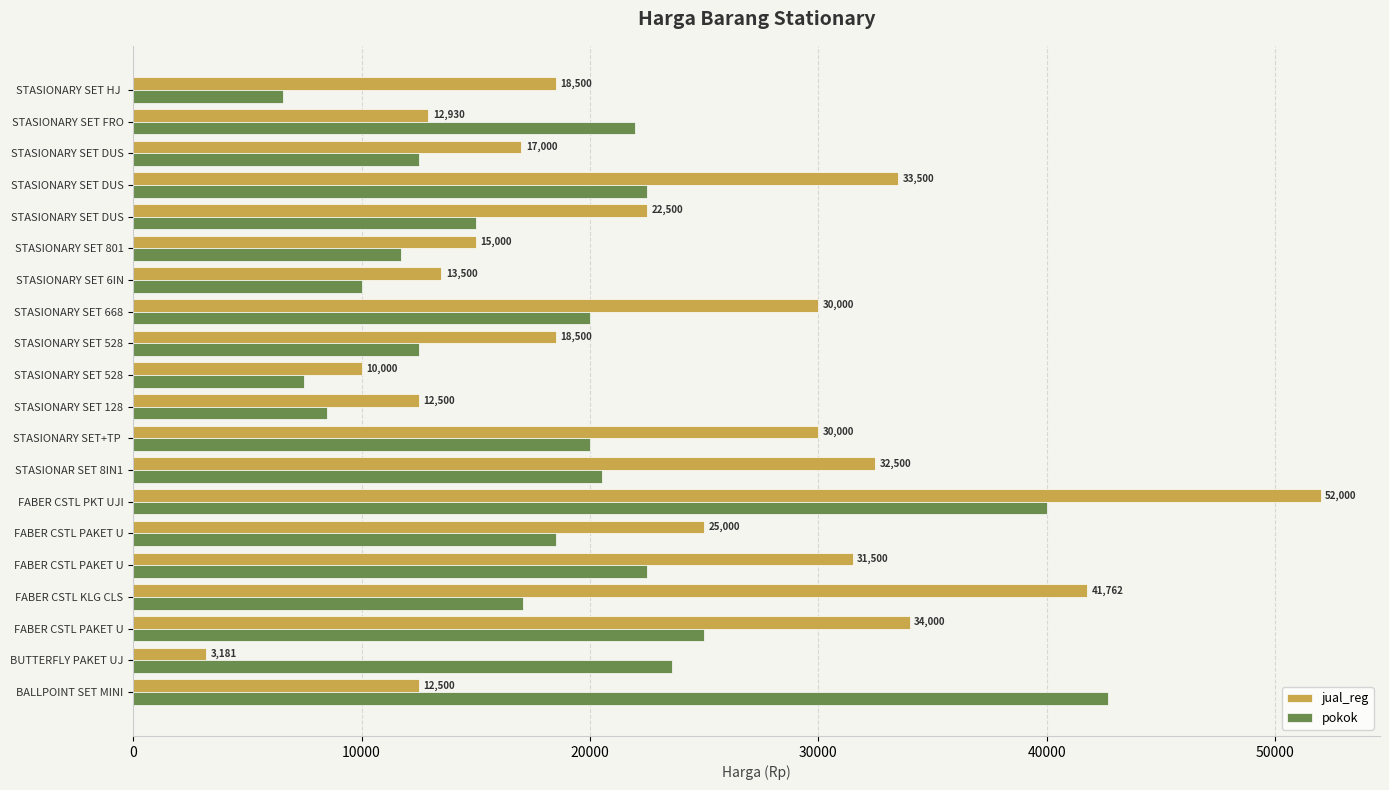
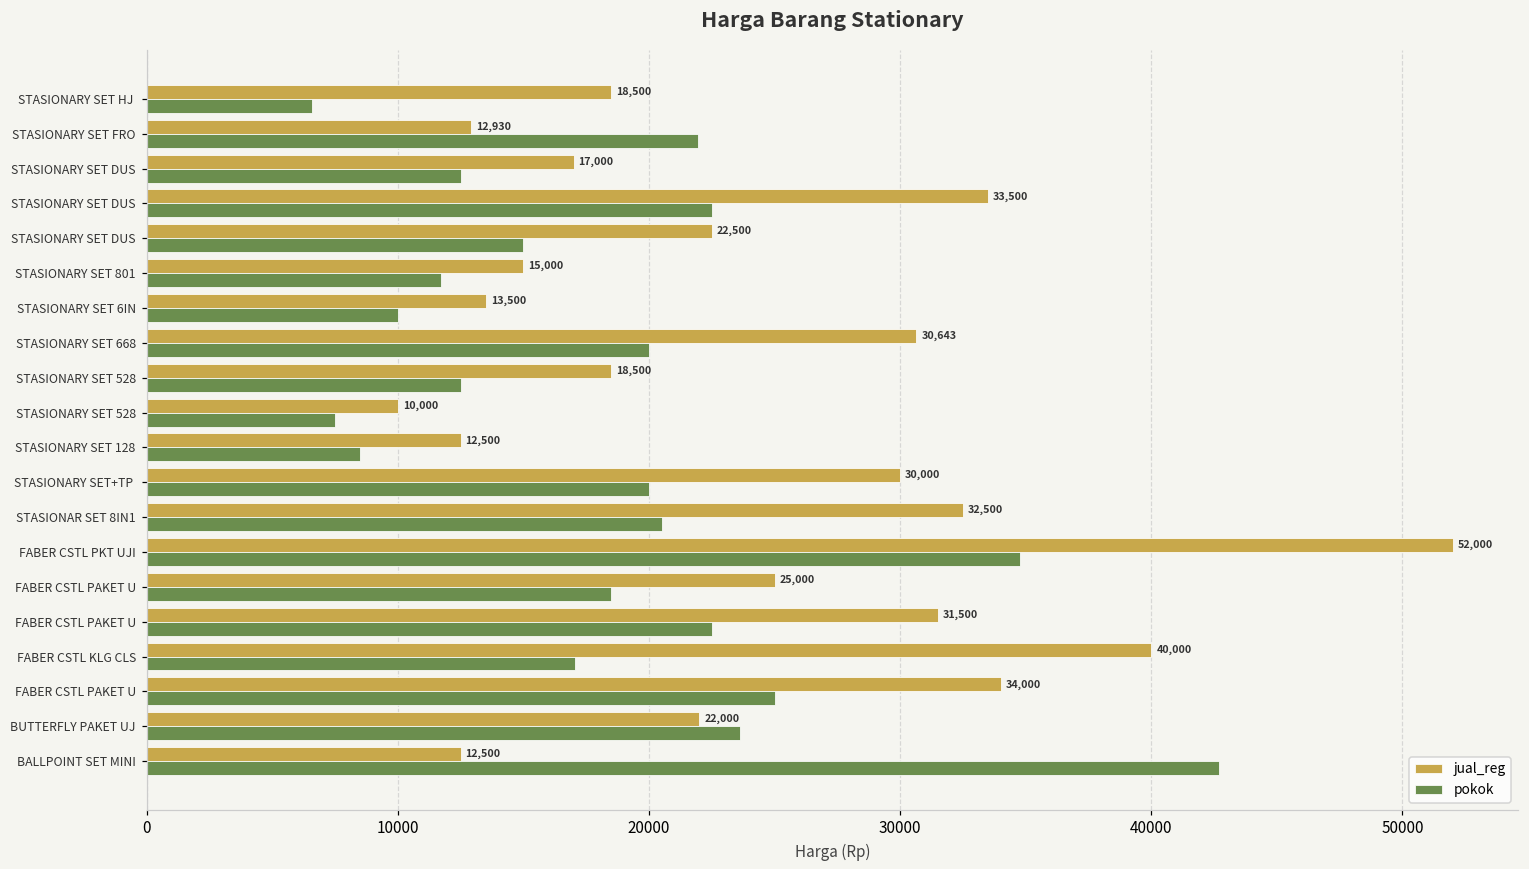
  {
    "jual_reg": {
      "STASIONARY SET HJ": "18,500",
      "STASIONARY SET FRO": "12,930",
      "STASIONARY SET 801": "15,000",
      "STASIONARY SET 6IN": "13,500",
-     "STASIONARY SET 668": "30,000",
+     "STASIONARY SET 668": "30,643",
      "STASIONARY SET 128": "12,500",
      "STASIONARY SET+TP": "30,000",
      "STASIONAR SET 8IN1": "32,500",
      "FABER CSTL PKT UJI": "52,000",
-     "FABER CSTL KLG CLS": "41,762",
-     "BUTTERFLY PAKET UJ": "3,181",
+     "FABER CSTL KLG CLS": "40,000",
+     "BUTTERFLY PAKET UJ": "22,000",
      "BALLPOINT SET MINI": "12,500"
    },
    "pokok": {
      "STASIONARY SET HJ": "6600",
      "STASIONARY SET FRO": "22000",
      "STASIONARY SET 801": "11700",
      "STASIONARY SET 6IN": "10000",
      "STASIONARY SET 668": "20000",
      "STASIONARY SET 128": "8500",
      "STASIONARY SET+TP": "20000",
      "STASIONAR SET 8IN1": "20500",
-     "FABER CSTL PKT UJI": "40000",
+     "FABER CSTL PKT UJI": "34800",
      "FABER CSTL KLG CLS": "17100",
      "BUTTERFLY PAKET UJ": "23600",
      "BALLPOINT SET MINI": "42700"
    }
  }
